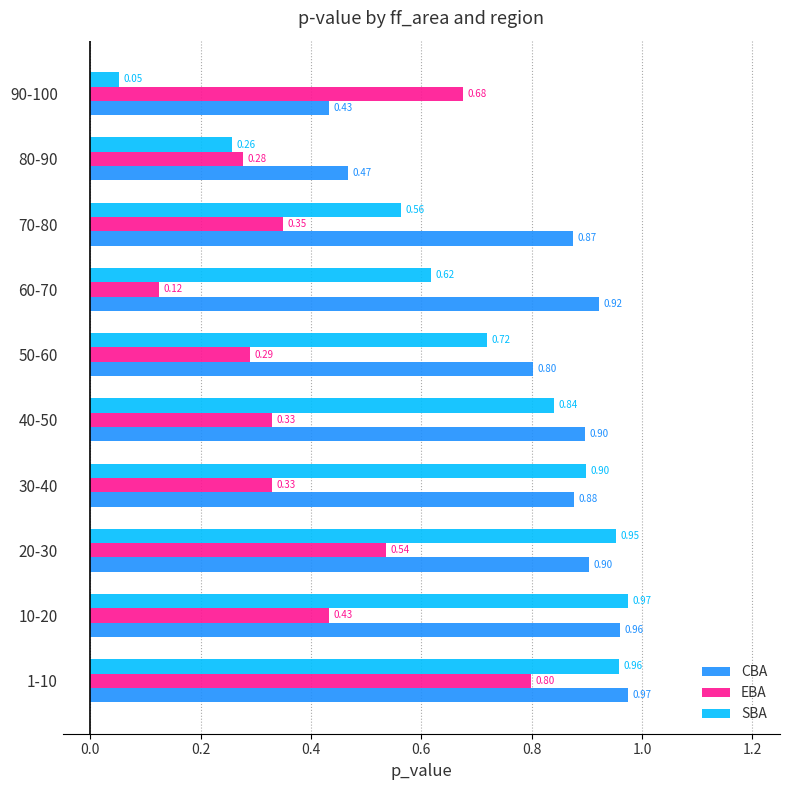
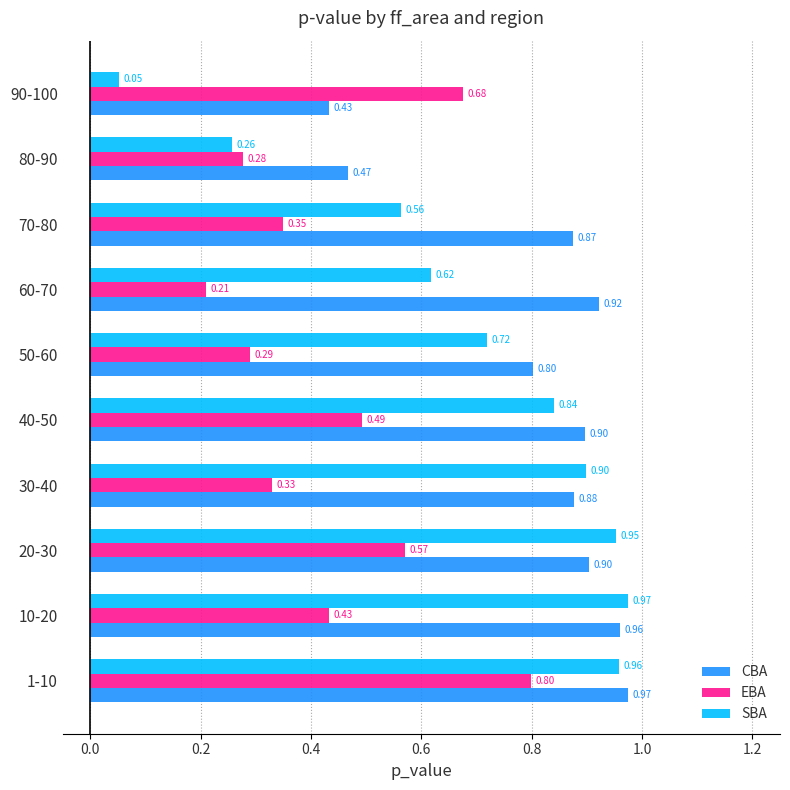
  {
    "EBA": {
      "90-100": 0.68,
      "80-90": 0.28,
      "70-80": 0.35,
-     "60-70": 0.12,
+     "60-70": 0.21,
      "50-60": 0.29,
-     "40-50": 0.33,
+     "40-50": 0.49,
      "30-40": 0.33,
-     "20-30": 0.54,
+     "20-30": 0.57,
      "10-20": 0.43,
      "1-10": 0.80
    }
  }
